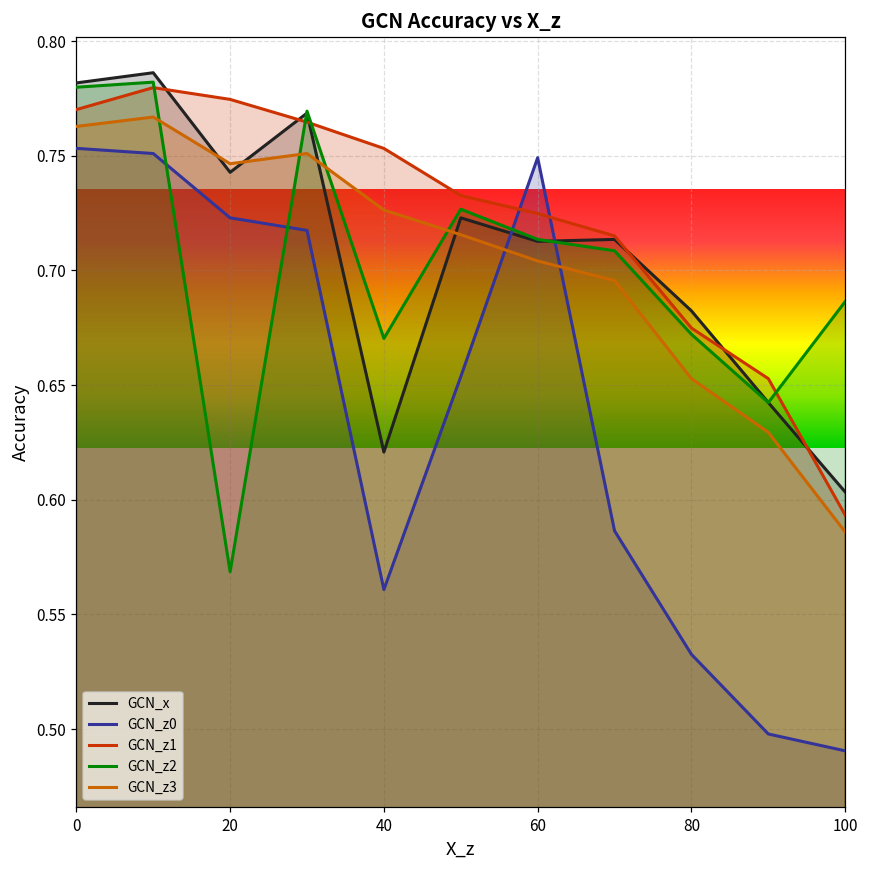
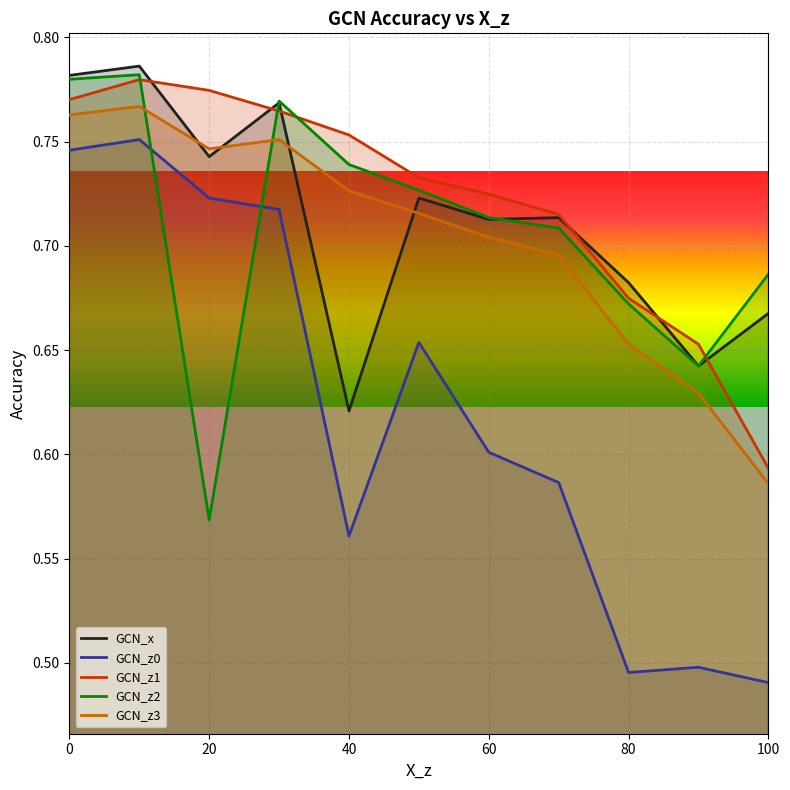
  {
    "GCN_x": {
      "0": 0.782,
      "20": 0.743,
      "40": 0.621,
      "80": 0.682,
-     "100": 0.603
+     "100": 0.668
    },
    "GCN_z0": {
-     "0": 0.753,
+     "0": 0.746,
      "20": 0.723,
      "40": 0.561,
-     "60": 0.749,
-     "80": 0.533,
+     "60": 0.601,
+     "80": 0.495,
      "100": 0.491
    },
    "GCN_z2": {
      "0": 0.780,
      "20": 0.569,
-     "40": 0.670,
+     "40": 0.739,
      "80": 0.672,
      "100": 0.686
    }
  }
